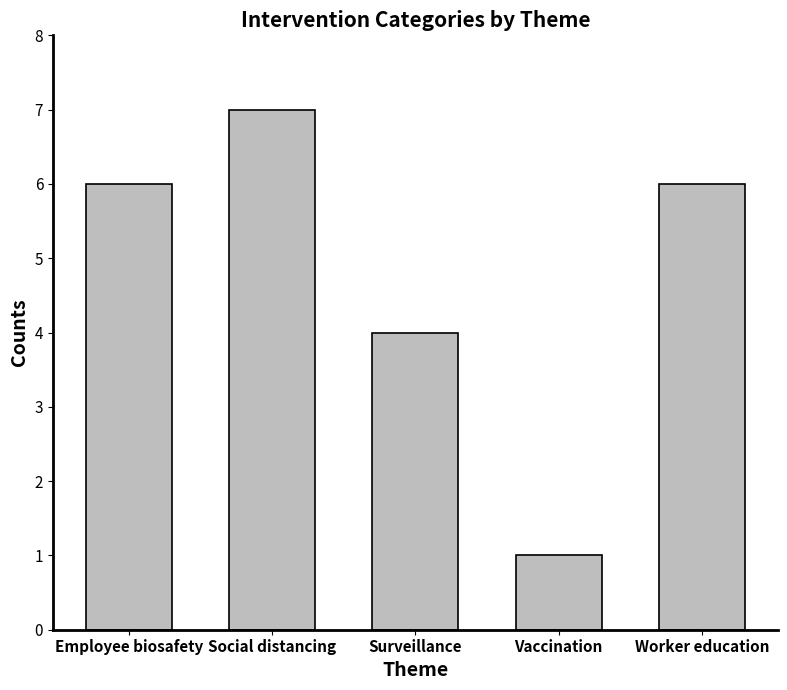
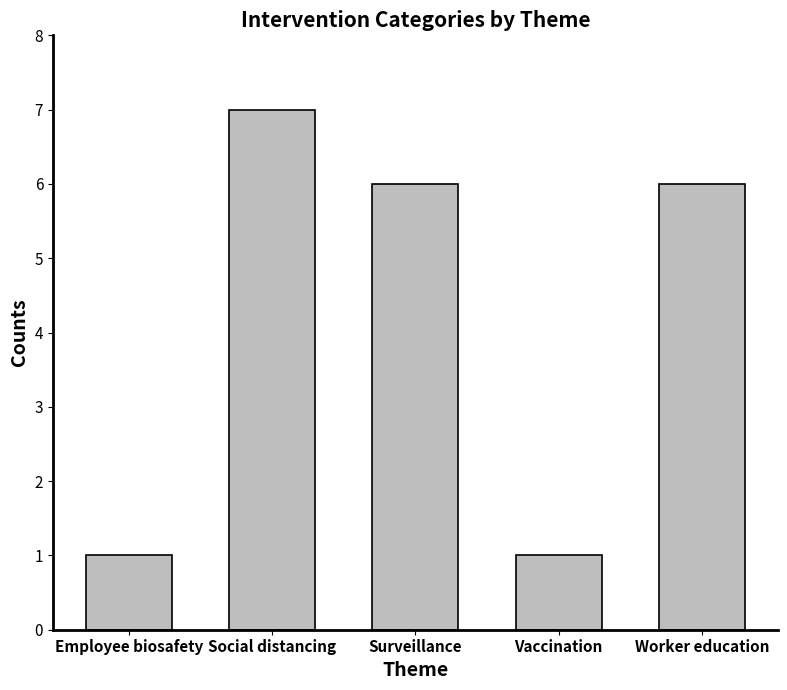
  {
-   "Employee biosafety": 6,
+   "Employee biosafety": 1,
    "Social distancing": 7,
-   "Surveillance": 4,
+   "Surveillance": 6,
    "Vaccination": 1,
    "Worker education": 6
  }
